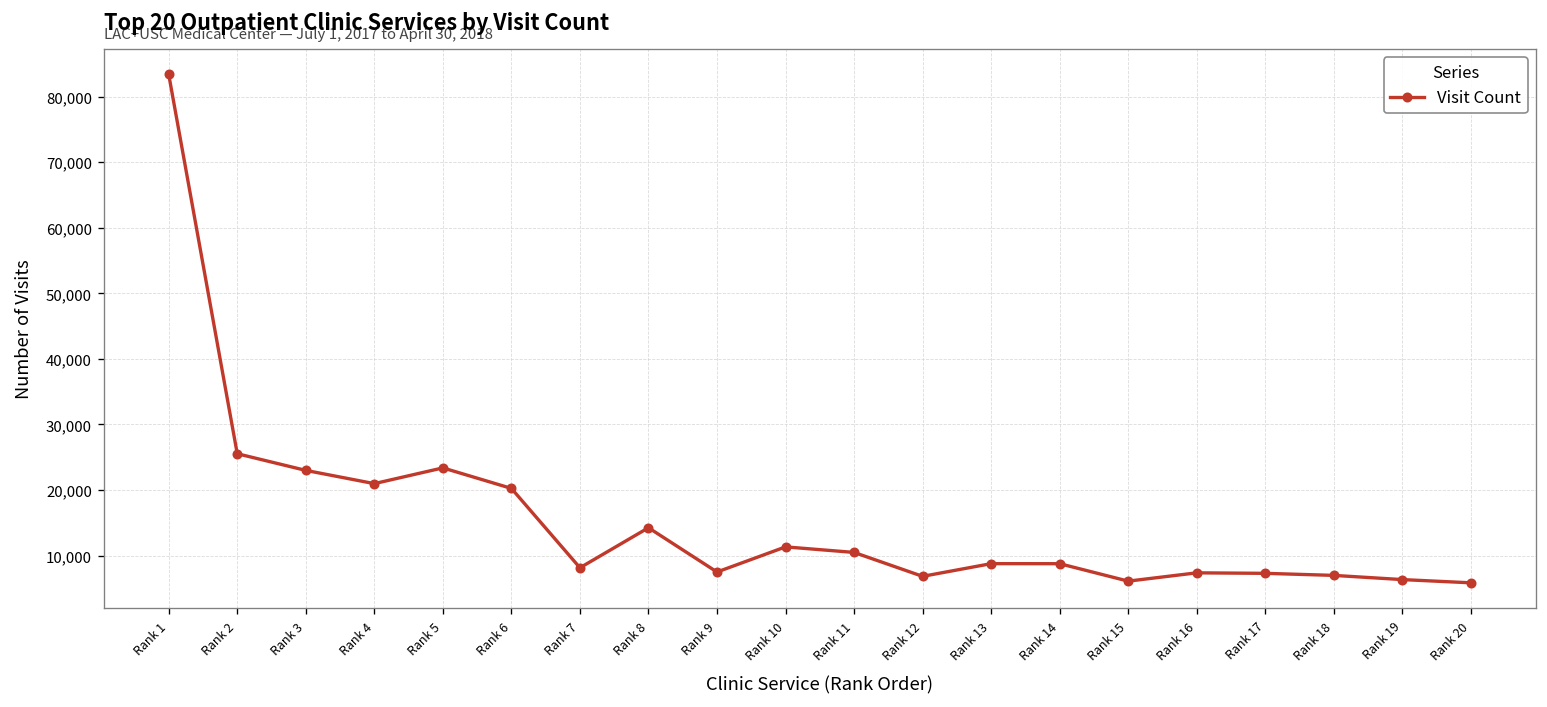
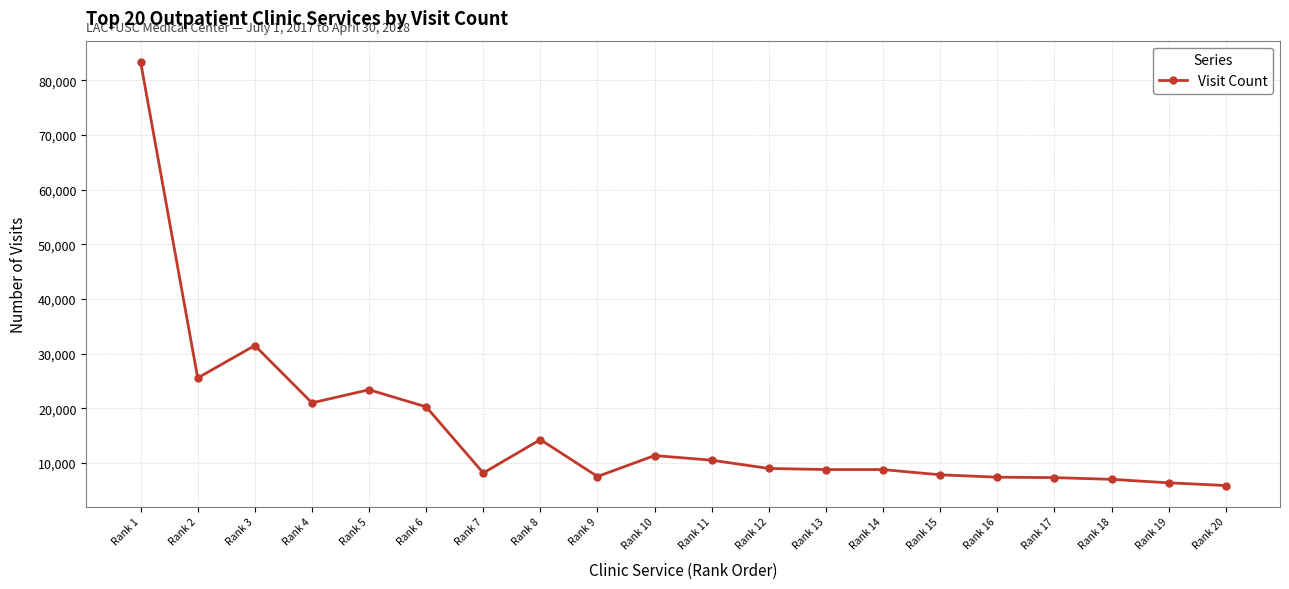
  {
    "Rank 1": "83,000",
    "Rank 2": "26,000",
-   "Rank 3": "23,000",
+   "Rank 3": "31,000",
    "Rank 4": "21,000",
    "Rank 5": "23,000",
    "Rank 6": "20,000",
    "Rank 7": "8,000",
    "Rank 8": "14,000",
    "Rank 9": "7,000",
    "Rank 10": "11,000",
    "Rank 11": "10,000",
-   "Rank 12": "7,000",
+   "Rank 12": "9,000",
    "Rank 13": "9,000",
    "Rank 14": "9,000",
-   "Rank 15": "6,000",
+   "Rank 15": "8,000",
    "Rank 16": "7,000",
    "Rank 17": "7,000",
    "Rank 18": "7,000",
    "Rank 19": "6,000",
    "Rank 20": "6,000"
  }
